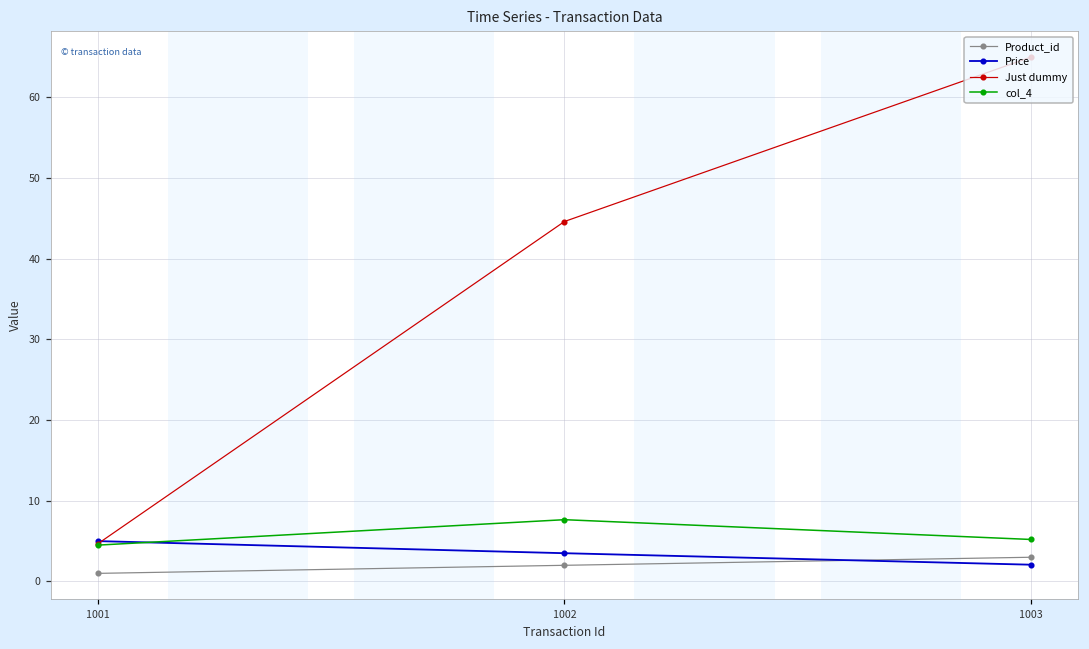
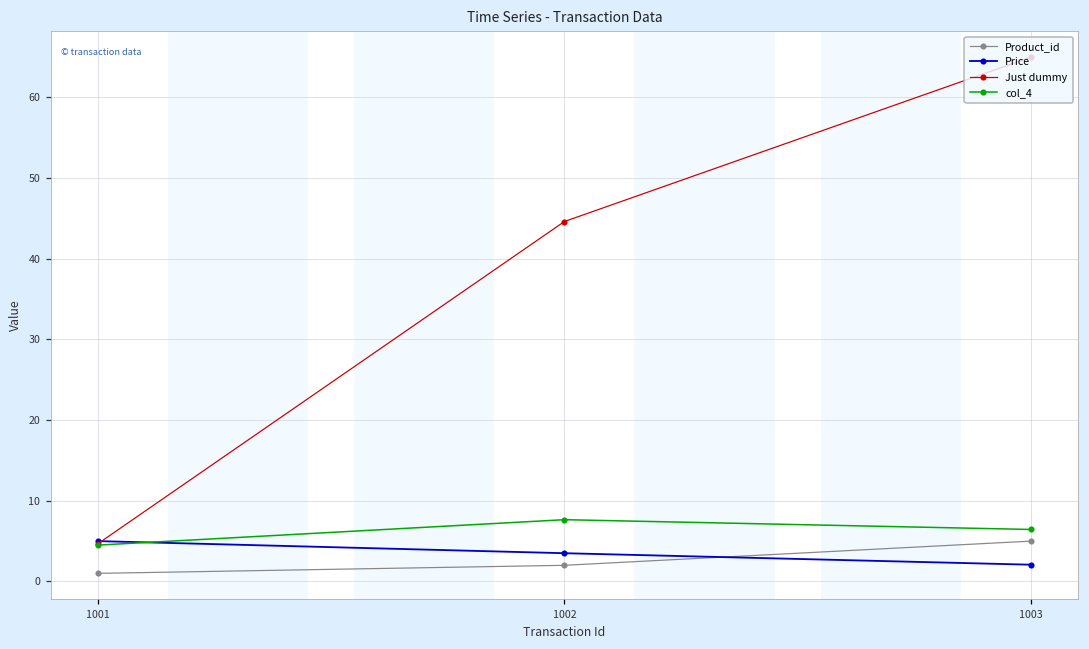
  {
    "Product_id": {
      "1001": 1,
      "1002": 2,
-     "1003": 3
+     "1003": 5
    },
    "Price": {
      "1001": 5,
      "1002": 4,
      "1003": 2
    },
    "Just dummy": {
      "1002": 45
    },
    "col_4": {
      "1002": 8,
-     "1003": 5
+     "1003": 6
    }
  }
